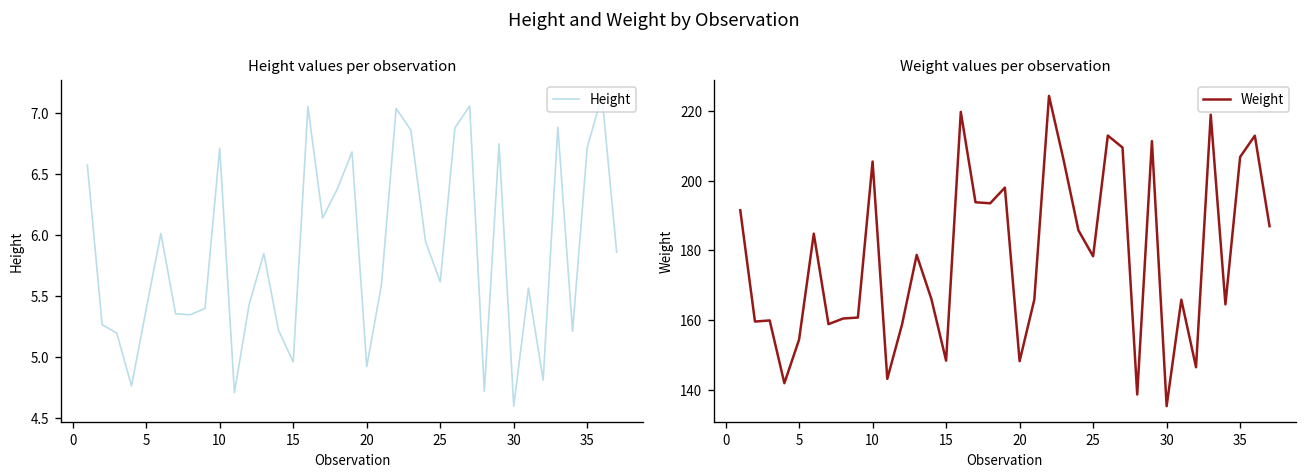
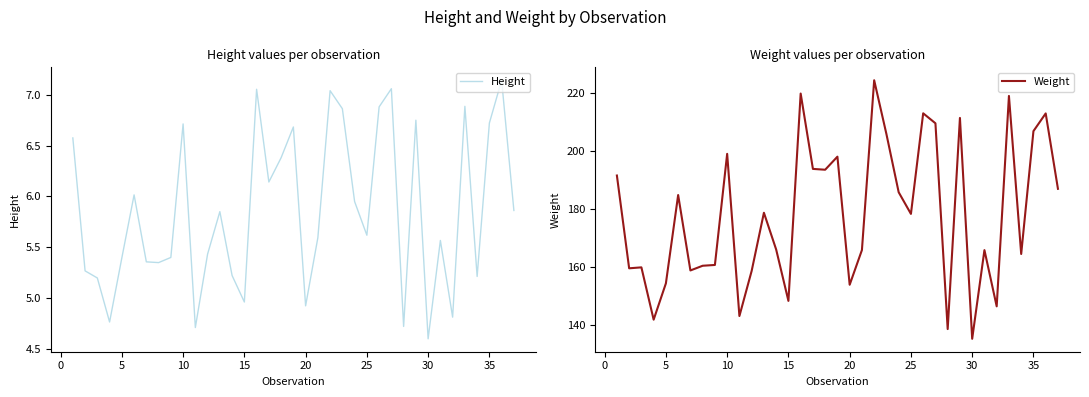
  {
    "Height values per observation": {
      "5": 5.40,
      "10": 6.71,
      "15": 4.96,
      "20": 4.92,
      "25": 5.62,
      "30": 4.60,
      "35": 6.72
    },
    "Weight values per observation": {
      "5": 154,
-     "10": 206,
+     "10": 199,
      "15": 148,
-     "20": 148,
+     "20": 154,
      "25": 178,
      "30": 135,
      "35": 207
    }
  }
